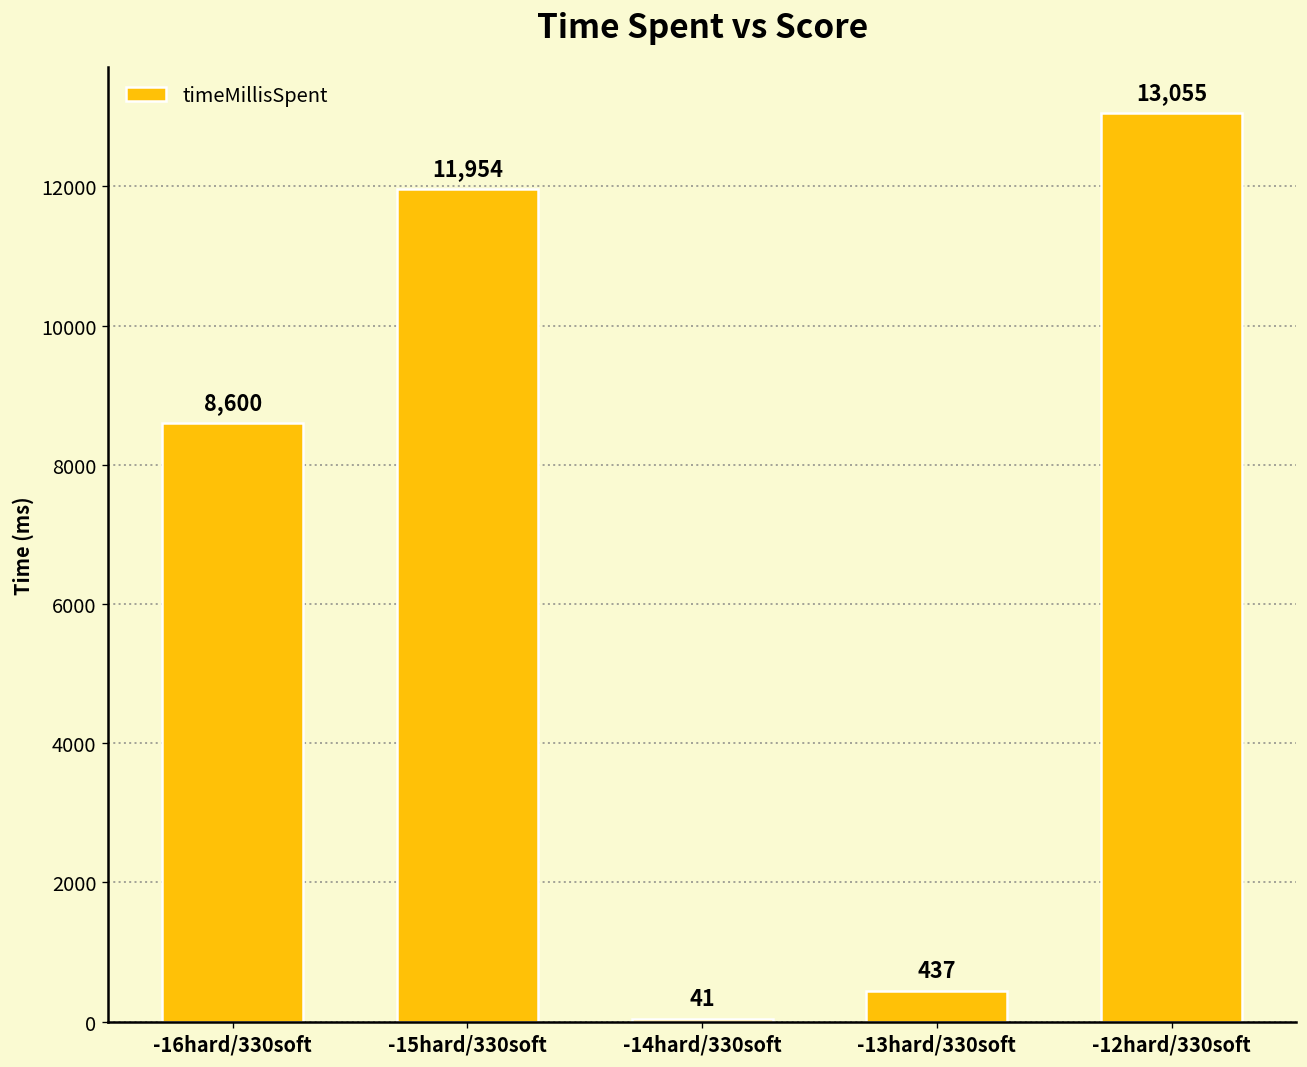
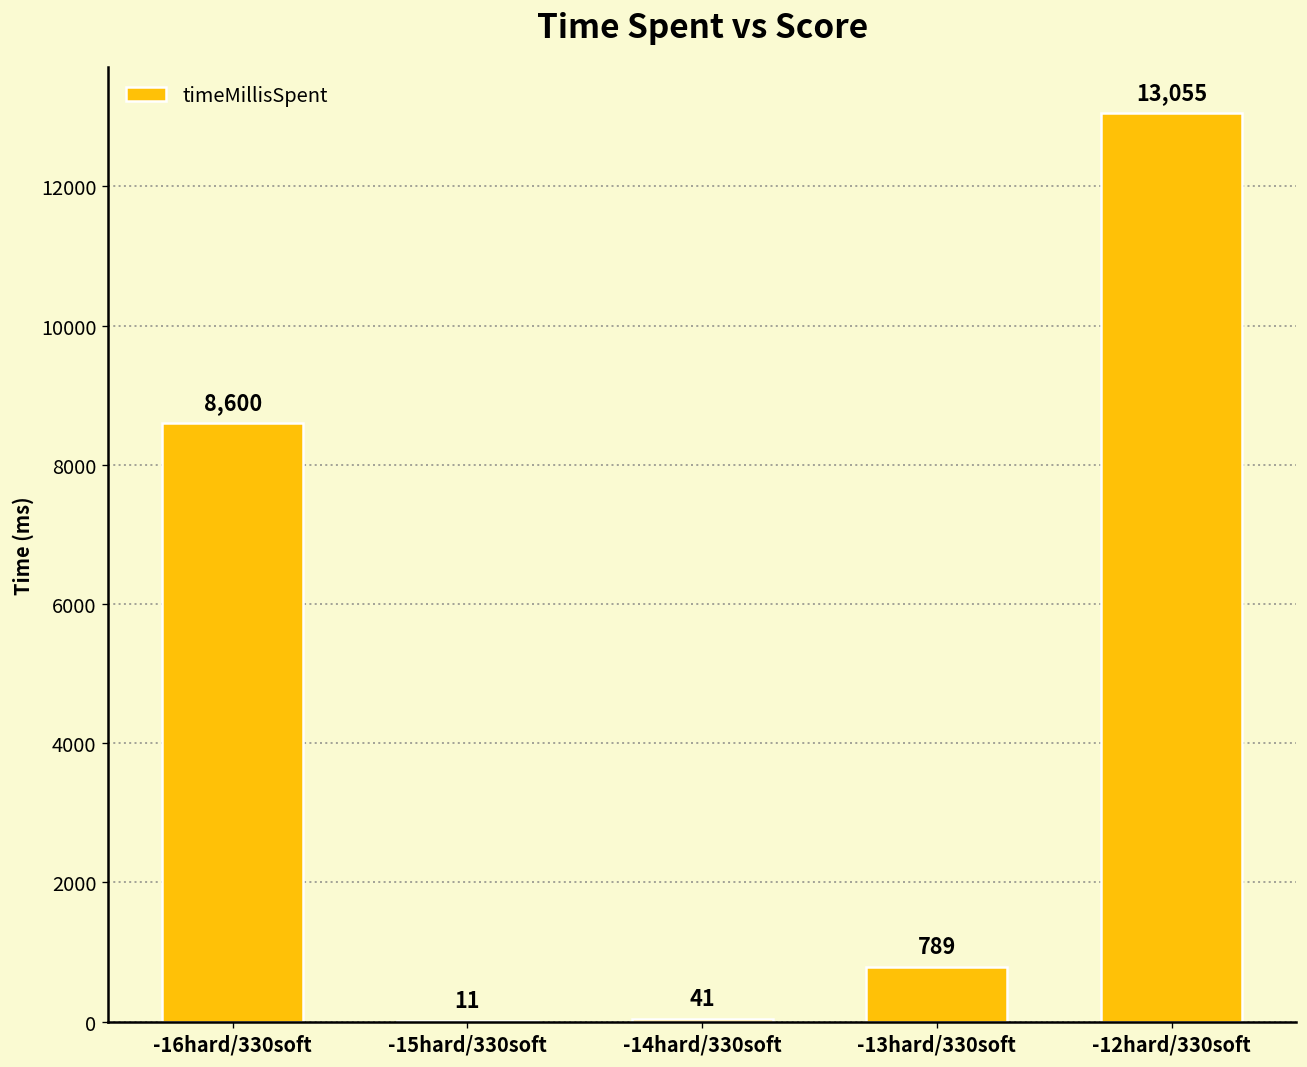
  {
    "-16hard/330soft": "8,600",
-   "-15hard/330soft": "11,954",
+   "-15hard/330soft": "11",
    "-14hard/330soft": "41",
-   "-13hard/330soft": "437",
+   "-13hard/330soft": "789",
    "-12hard/330soft": "13,055"
  }
